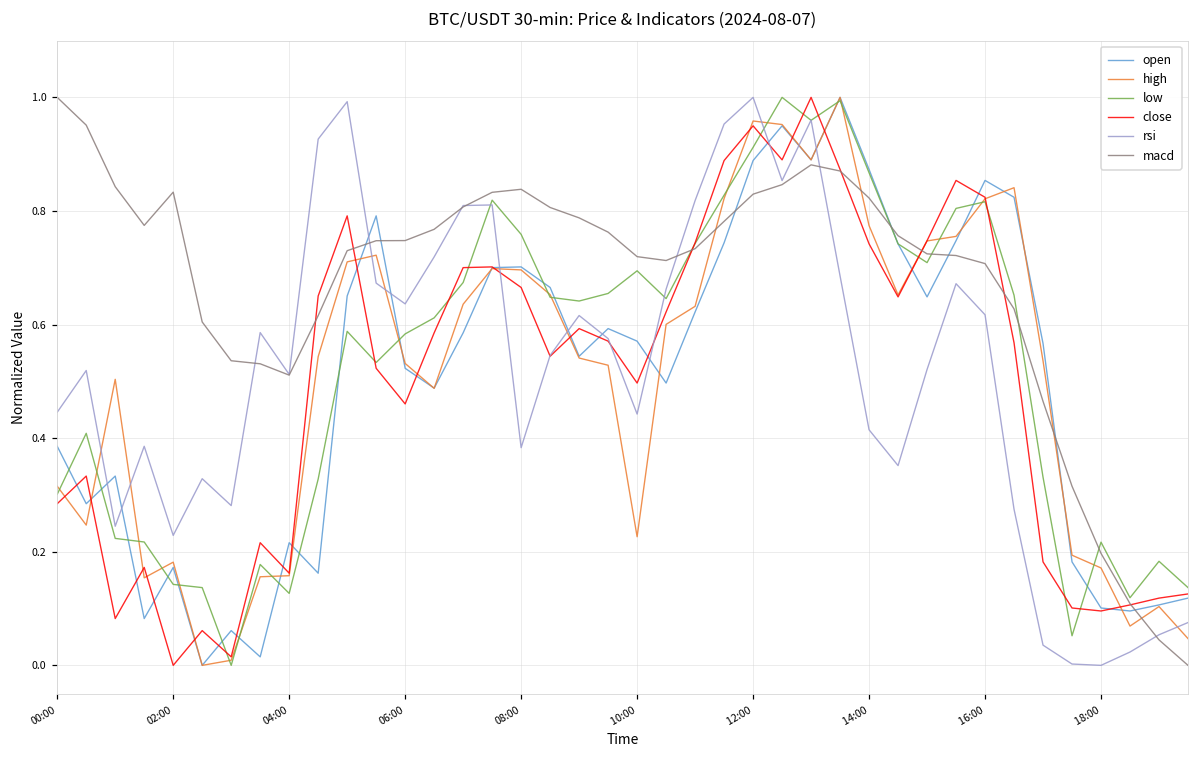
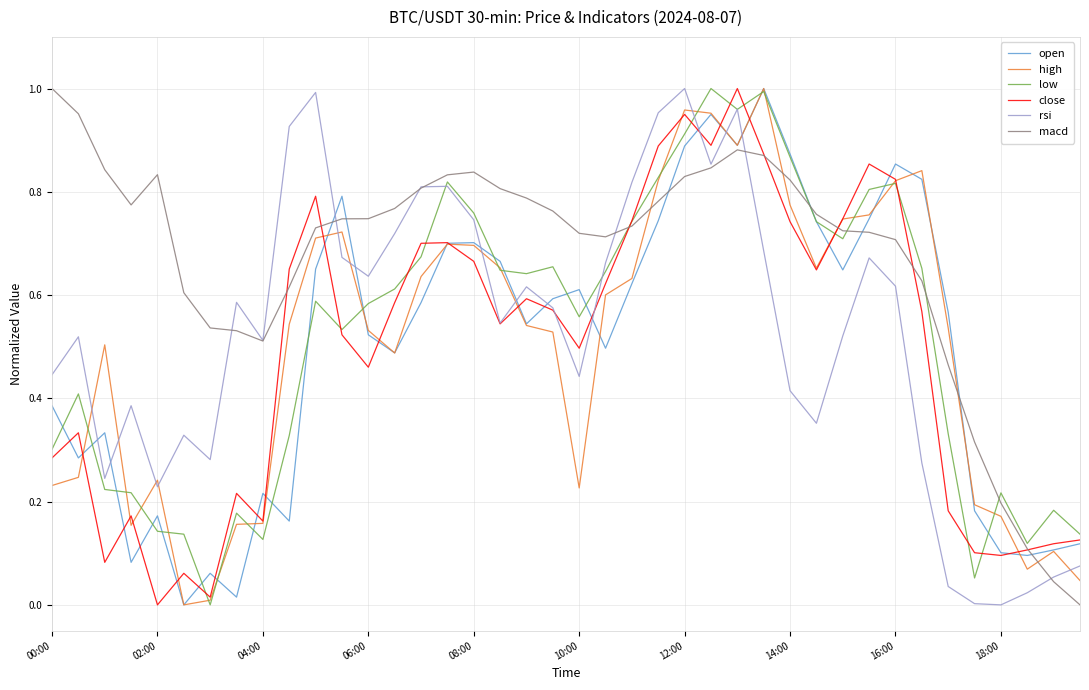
  {
    "open": {
      "00:00": 0.39,
      "02:00": 0.17,
      "04:00": 0.22,
      "06:00": 0.52,
      "08:00": 0.70,
-     "10:00": 0.57,
+     "10:00": 0.61,
      "12:00": 0.89,
      "14:00": 0.87,
      "16:00": 0.85,
      "18:00": 0.10
    },
    "high": {
-     "00:00": 0.32,
-     "02:00": 0.18,
+     "00:00": 0.23,
+     "02:00": 0.24,
      "06:00": 0.53,
      "08:00": 0.70,
      "10:00": 0.23,
      "12:00": 0.96,
      "14:00": 0.77,
      "18:00": 0.17
    },
    "low": {
      "00:00": 0.30,
      "02:00": 0.14,
      "04:00": 0.13,
      "06:00": 0.58,
      "08:00": 0.76,
-     "10:00": 0.69,
+     "10:00": 0.56,
      "12:00": 0.91,
      "14:00": 0.87,
      "16:00": 0.82,
      "18:00": 0.22
    },
    "close": {
      "00:00": 0.28,
      "02:00": 0.00,
      "06:00": 0.46,
      "08:00": 0.67,
      "10:00": 0.50,
      "12:00": 0.95,
      "14:00": 0.74,
      "18:00": 0.10
    },
    "rsi": {
      "00:00": 0.45,
      "02:00": 0.23,
      "06:00": 0.64,
-     "08:00": 0.38,
+     "08:00": 0.75,
      "10:00": 0.44,
      "12:00": 1.00,
      "14:00": 0.41,
      "16:00": 0.62,
      "18:00": 0.00
    },
    "macd": {
      "00:00": 1.00,
      "02:00": 0.83,
      "06:00": 0.75,
      "08:00": 0.84,
      "10:00": 0.72,
      "12:00": 0.83,
      "14:00": 0.82,
      "16:00": 0.71,
      "18:00": 0.20
    }
  }
